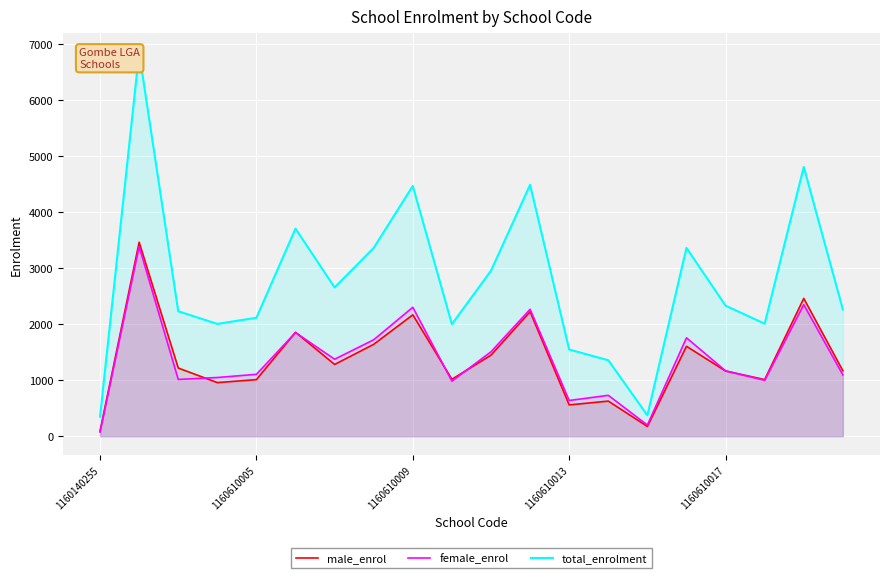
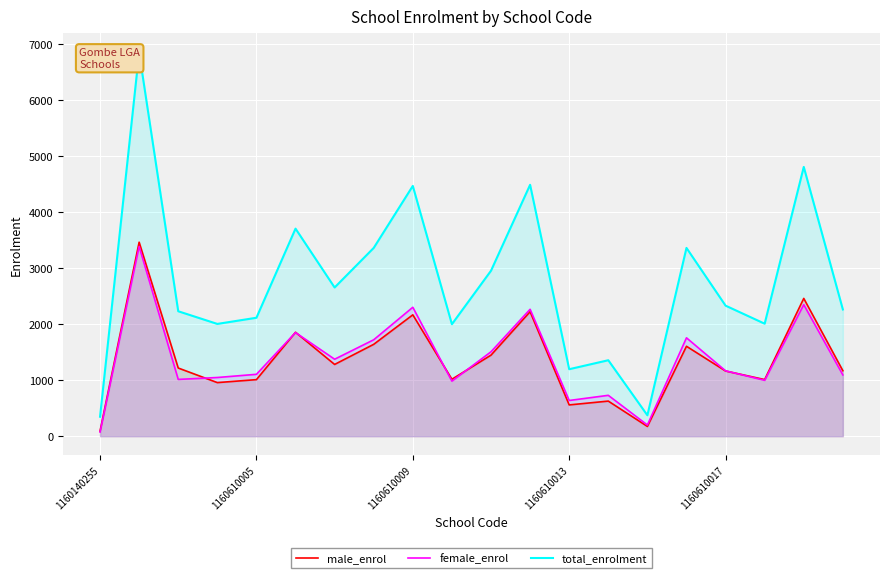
  {
    "male_enrol": {
      "1160610005": 1000,
      "1160610009": 2200,
      "1160610013": 600
    },
    "female_enrol": {
      "1160610005": 1100,
      "1160610009": 2300,
      "1160610013": 600
    },
    "total_enrolment": {
      "1160140255": 300,
      "1160610005": 2100,
      "1160610009": 4500,
-     "1160610013": 1500,
+     "1160610013": 1200,
      "1160610017": 2300
    }
  }
